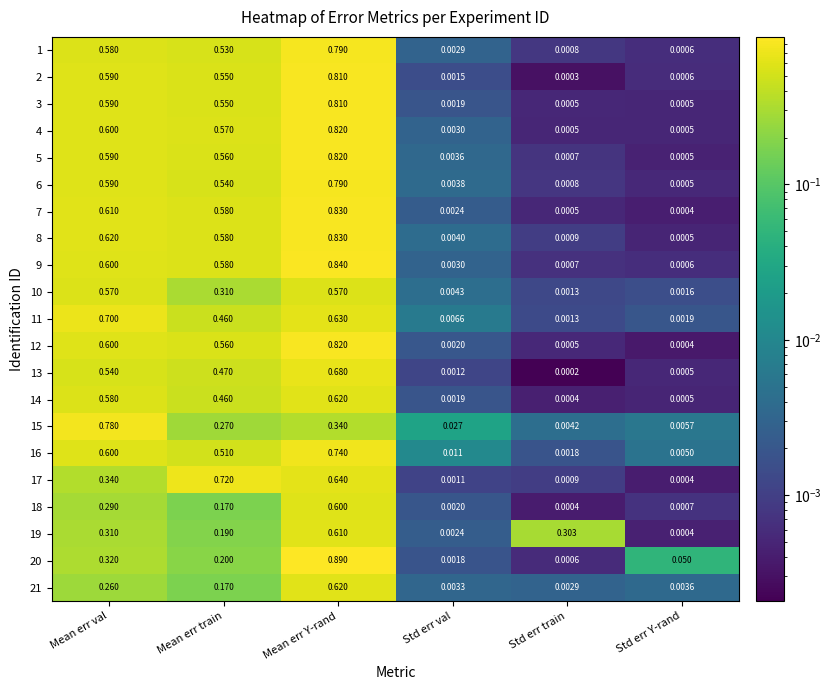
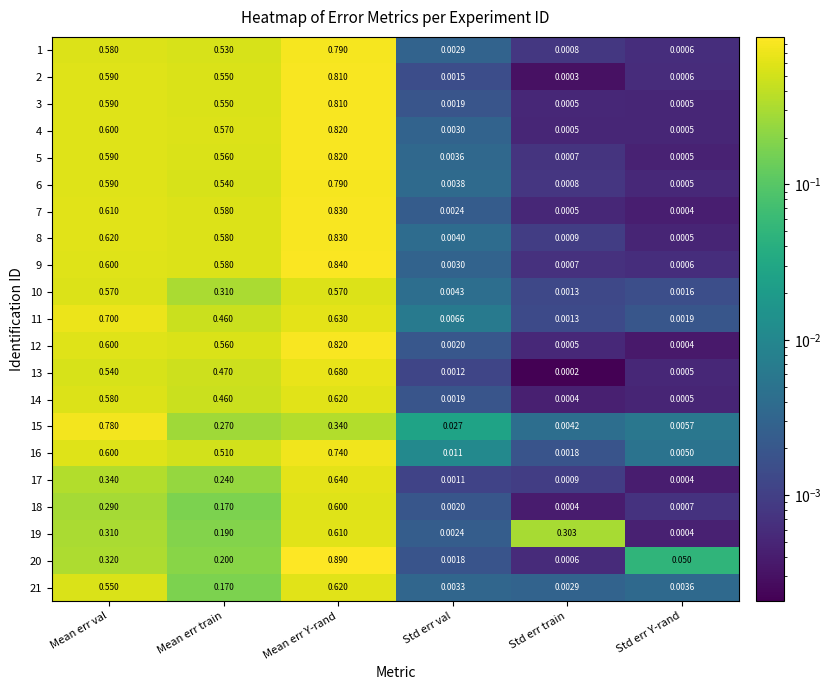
  {
    "1": {
      "Mean err val": 0.580,
      "Mean err train": 0.530,
      "Mean err Y-rand": 0.790,
      "Std err val": 0.0029,
      "Std err train": 0.0008,
      "Std err Y-rand": 0.0006
    },
    "2": {
      "Mean err val": 0.590,
      "Mean err train": 0.550,
      "Mean err Y-rand": 0.810,
      "Std err val": 0.0015,
      "Std err train": 0.0003,
      "Std err Y-rand": 0.0006
    },
    "3": {
      "Mean err val": 0.590,
      "Mean err train": 0.550,
      "Mean err Y-rand": 0.810,
      "Std err val": 0.0019,
      "Std err train": 0.0005,
      "Std err Y-rand": 0.0005
    },
    "4": {
      "Mean err val": 0.600,
      "Mean err train": 0.570,
      "Mean err Y-rand": 0.820,
      "Std err val": 0.0030,
      "Std err train": 0.0005,
      "Std err Y-rand": 0.0005
    },
    "5": {
      "Mean err val": 0.590,
      "Mean err train": 0.560,
      "Mean err Y-rand": 0.820,
      "Std err val": 0.0036,
      "Std err train": 0.0007,
      "Std err Y-rand": 0.0005
    },
    "6": {
      "Mean err val": 0.590,
      "Mean err train": 0.540,
      "Mean err Y-rand": 0.790,
      "Std err val": 0.0038,
      "Std err train": 0.0008,
      "Std err Y-rand": 0.0005
    },
    "7": {
      "Mean err val": 0.610,
      "Mean err train": 0.580,
      "Mean err Y-rand": 0.830,
      "Std err val": 0.0024,
      "Std err train": 0.0005,
      "Std err Y-rand": 0.0004
    },
    "8": {
      "Mean err val": 0.620,
      "Mean err train": 0.580,
      "Mean err Y-rand": 0.830,
      "Std err val": 0.0040,
      "Std err train": 0.0009,
      "Std err Y-rand": 0.0005
    },
    "9": {
      "Mean err val": 0.600,
      "Mean err train": 0.580,
      "Mean err Y-rand": 0.840,
      "Std err val": 0.0030,
      "Std err train": 0.0007,
      "Std err Y-rand": 0.0006
    },
    "10": {
      "Mean err val": 0.570,
      "Mean err train": 0.310,
      "Mean err Y-rand": 0.570,
      "Std err val": 0.0043,
      "Std err train": 0.0013,
      "Std err Y-rand": 0.0016
    },
    "11": {
      "Mean err val": 0.700,
      "Mean err train": 0.460,
      "Mean err Y-rand": 0.630,
      "Std err val": 0.0066,
      "Std err train": 0.0013,
      "Std err Y-rand": 0.0019
    },
    "12": {
      "Mean err val": 0.600,
      "Mean err train": 0.560,
      "Mean err Y-rand": 0.820,
      "Std err val": 0.0020,
      "Std err train": 0.0005,
      "Std err Y-rand": 0.0004
    },
    "13": {
      "Mean err val": 0.540,
      "Mean err train": 0.470,
      "Mean err Y-rand": 0.680,
      "Std err val": 0.0012,
      "Std err train": 0.0002,
      "Std err Y-rand": 0.0005
    },
    "14": {
      "Mean err val": 0.580,
      "Mean err train": 0.460,
      "Mean err Y-rand": 0.620,
      "Std err val": 0.0019,
      "Std err train": 0.0004,
      "Std err Y-rand": 0.0005
    },
    "15": {
      "Mean err val": 0.780,
      "Mean err train": 0.270,
      "Mean err Y-rand": 0.340,
      "Std err val": 0.027,
      "Std err train": 0.0042,
      "Std err Y-rand": 0.0057
    },
    "16": {
      "Mean err val": 0.600,
      "Mean err train": 0.510,
      "Mean err Y-rand": 0.740,
      "Std err val": 0.011,
      "Std err train": 0.0018,
      "Std err Y-rand": 0.0050
    },
    "17": {
      "Mean err val": 0.340,
-     "Mean err train": 0.720,
+     "Mean err train": 0.240,
      "Mean err Y-rand": 0.640,
      "Std err val": 0.0011,
      "Std err train": 0.0009,
      "Std err Y-rand": 0.0004
    },
    "18": {
      "Mean err val": 0.290,
      "Mean err train": 0.170,
      "Mean err Y-rand": 0.600,
      "Std err val": 0.0020,
      "Std err train": 0.0004,
      "Std err Y-rand": 0.0007
    },
    "19": {
      "Mean err val": 0.310,
      "Mean err train": 0.190,
      "Mean err Y-rand": 0.610,
      "Std err val": 0.0024,
      "Std err train": 0.303,
      "Std err Y-rand": 0.0004
    },
    "20": {
      "Mean err val": 0.320,
      "Mean err train": 0.200,
      "Mean err Y-rand": 0.890,
      "Std err val": 0.0018,
      "Std err train": 0.0006,
      "Std err Y-rand": 0.050
    },
    "21": {
-     "Mean err val": 0.260,
+     "Mean err val": 0.550,
      "Mean err train": 0.170,
      "Mean err Y-rand": 0.620,
      "Std err val": 0.0033,
      "Std err train": 0.0029,
      "Std err Y-rand": 0.0036
    }
  }
